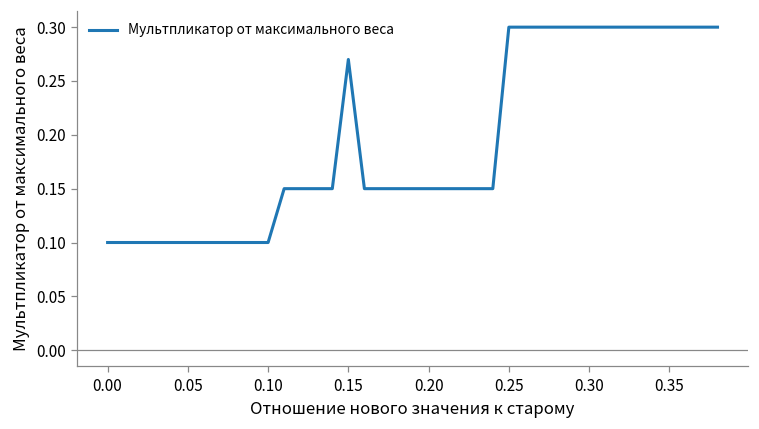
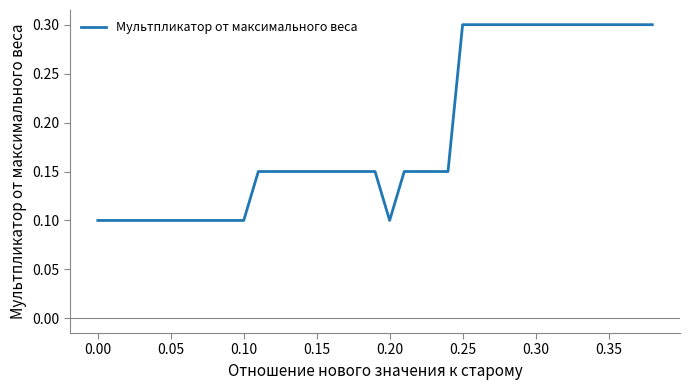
  {
    "0.00": 0.10,
    "0.05": 0.10,
    "0.10": 0.10,
-   "0.15": 0.27,
-   "0.20": 0.15,
+   "0.15": 0.15,
+   "0.20": 0.10,
    "0.25": 0.30,
    "0.30": 0.30,
    "0.35": 0.30
  }
